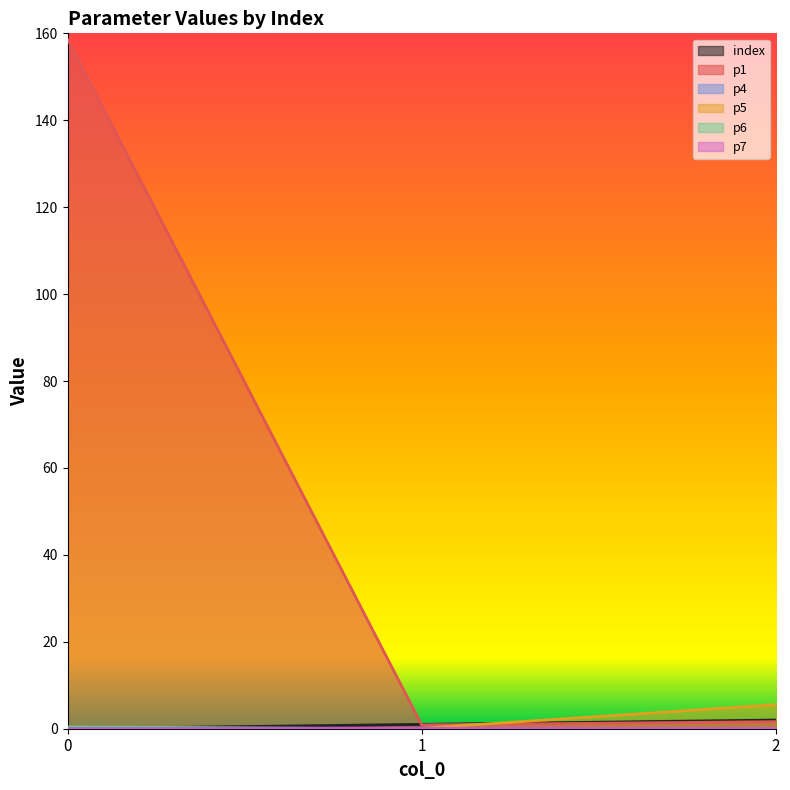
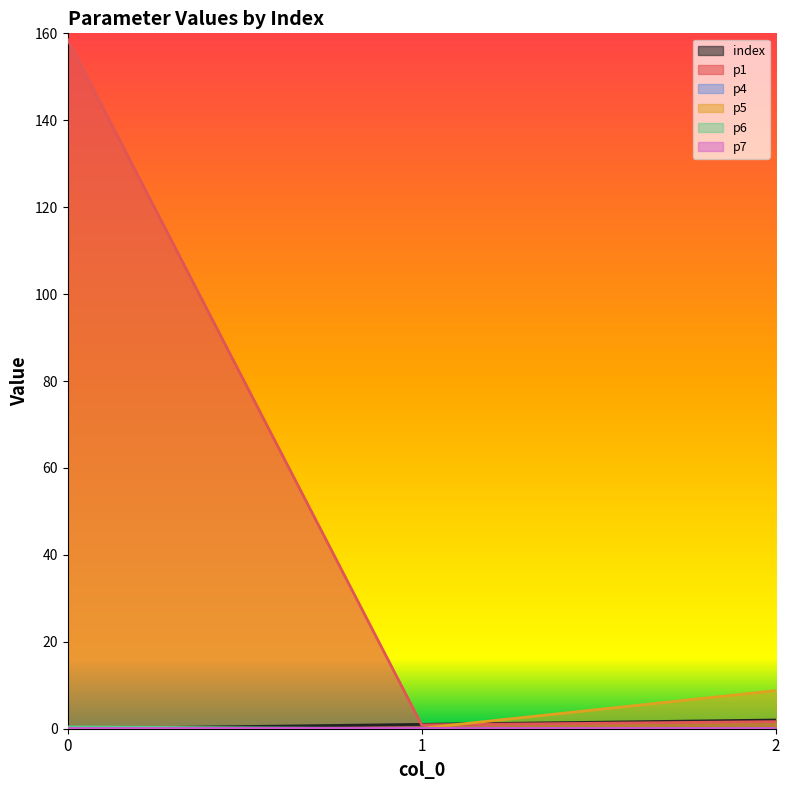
  {
    "p1": {
      "0": 159
    },
    "p5": {
-     "2": 6
+     "2": 9
    }
  }
